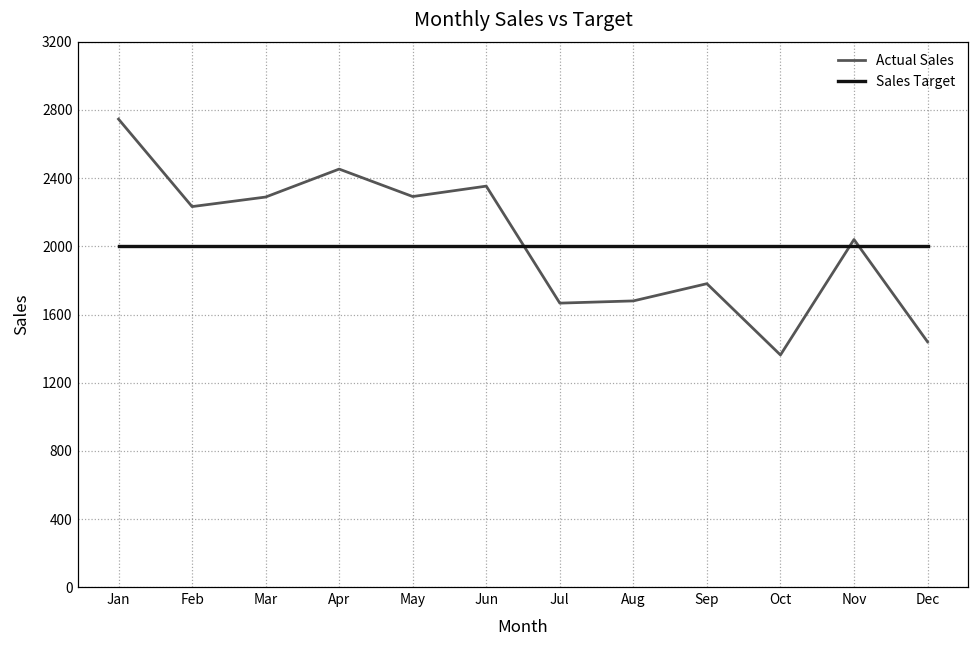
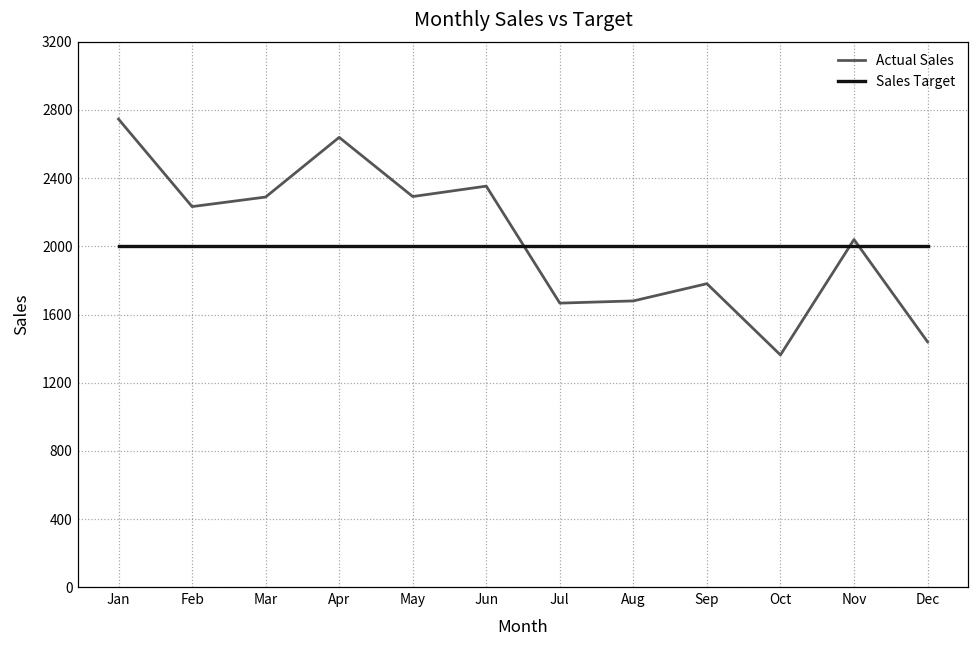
  {
    "Actual Sales": {
      "Jan": 2750,
      "Feb": 2230,
      "Mar": 2290,
-     "Apr": 2450,
+     "Apr": 2640,
      "May": 2290,
      "Jun": 2350,
      "Jul": 1670,
      "Aug": 1680,
      "Sep": 1780,
      "Oct": 1360,
      "Nov": 2040,
      "Dec": 1440
    },
    "Sales Target": {
      "Jan": 2000,
      "Feb": 2000,
      "Mar": 2000,
      "Apr": 2000,
      "May": 2000,
      "Jun": 2000,
      "Jul": 2000,
      "Aug": 2000,
      "Sep": 2000,
      "Oct": 2000,
      "Nov": 2000,
      "Dec": 2000
    }
  }
